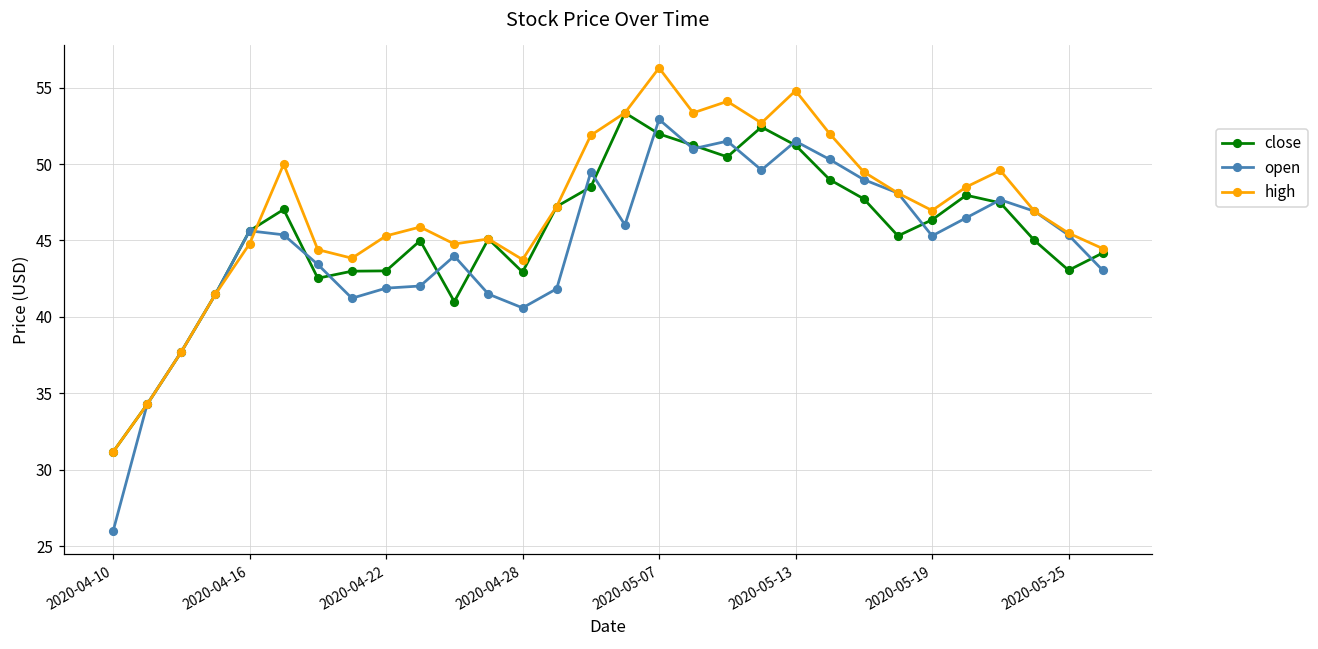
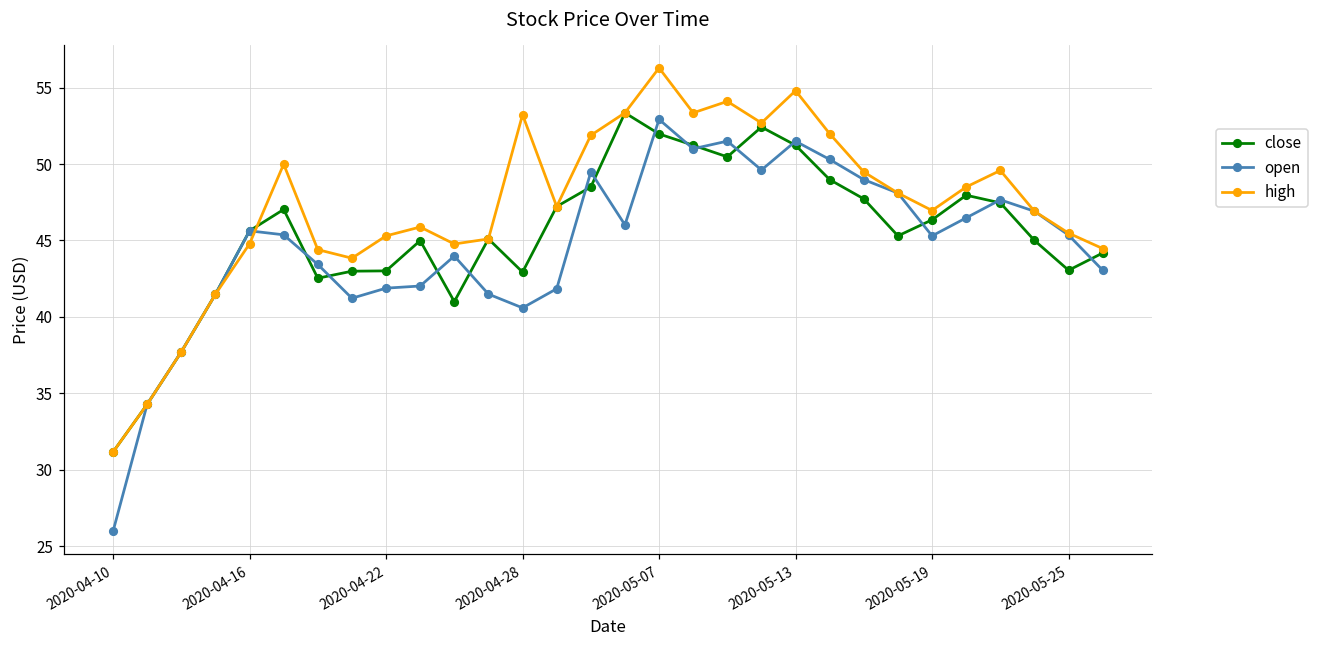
  {
    "close": {
      "2020-04-22": 43.0,
      "2020-04-28": 42.9,
      "2020-05-07": 52.0,
      "2020-05-13": 51.2,
      "2020-05-19": 46.4,
      "2020-05-25": 43.1
    },
    "open": {
      "2020-04-10": 26.0,
      "2020-04-22": 41.9,
      "2020-04-28": 40.6,
      "2020-05-07": 52.9,
      "2020-05-13": 51.5,
      "2020-05-19": 45.3
    },
    "high": {
      "2020-04-16": 44.8,
      "2020-04-22": 45.3,
-     "2020-04-28": 43.8,
+     "2020-04-28": 53.2,
      "2020-05-07": 56.3,
      "2020-05-13": 54.8,
      "2020-05-19": 47.0
    }
  }
